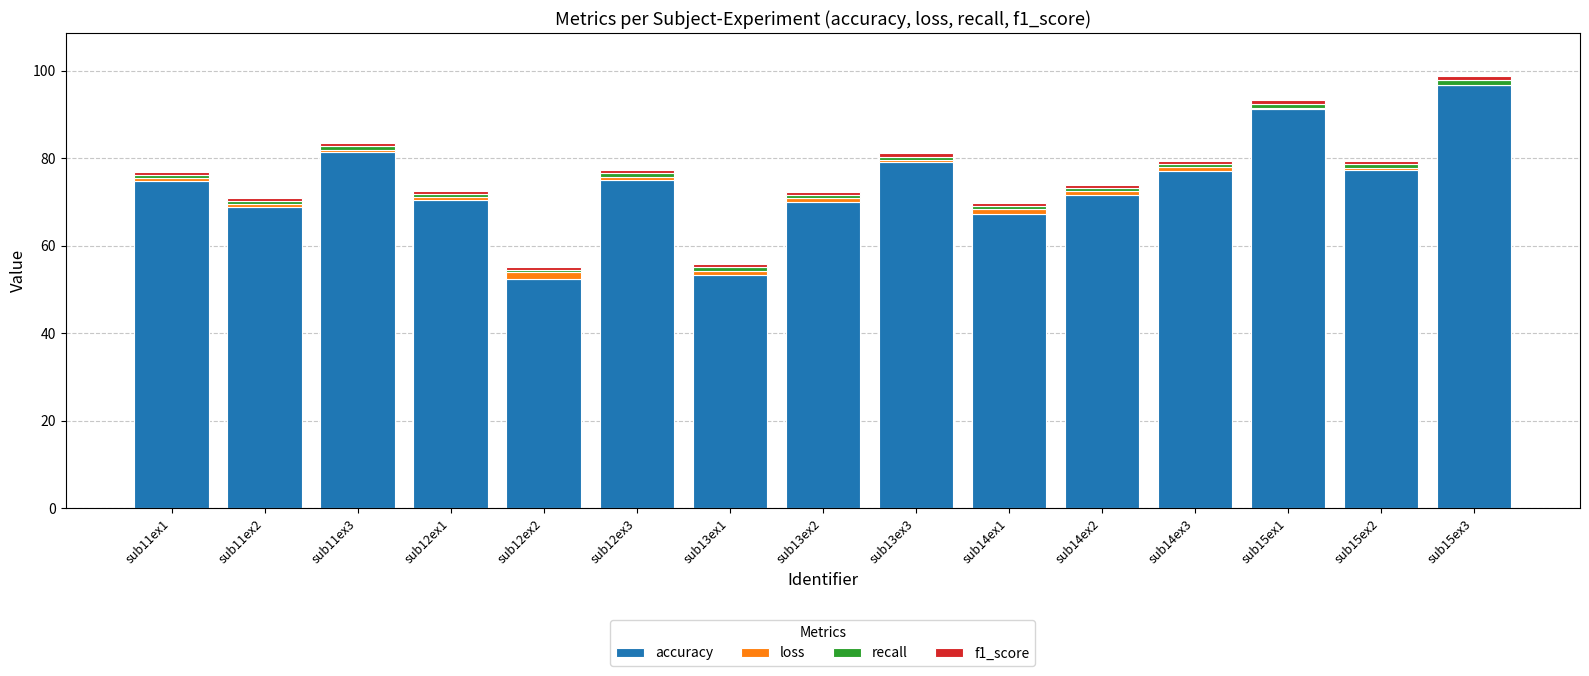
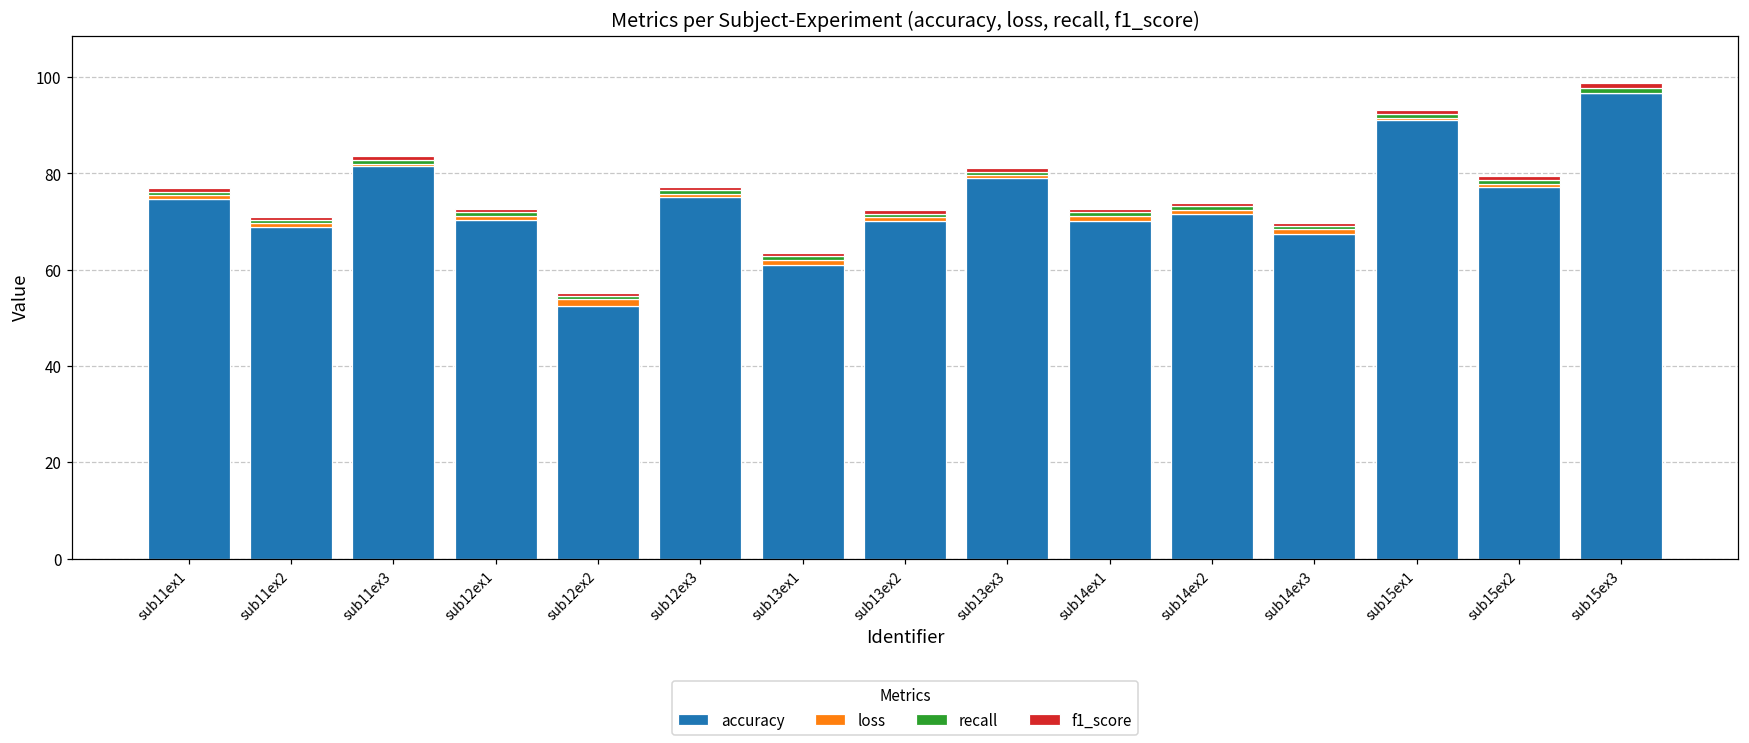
  {
    "accuracy": {
      "sub11ex1": 75,
      "sub11ex2": 69,
      "sub11ex3": 81,
      "sub12ex1": 70,
      "sub12ex2": 52,
      "sub12ex3": 75,
-     "sub13ex1": 53,
+     "sub13ex1": 61,
      "sub13ex2": 70,
      "sub13ex3": 79,
-     "sub14ex1": 67,
+     "sub14ex1": 70,
      "sub14ex2": 72,
-     "sub14ex3": 77,
+     "sub14ex3": 67,
      "sub15ex1": 91,
      "sub15ex2": 77,
      "sub15ex3": 97
    },
    "loss": {
      "sub11ex1": 1,
      "sub11ex2": 1,
      "sub12ex1": 1,
      "sub12ex2": 2,
      "sub12ex3": 1,
      "sub13ex1": 1,
      "sub13ex2": 1,
      "sub14ex1": 1,
      "sub14ex2": 1,
      "sub14ex3": 1,
      "sub15ex2": 1
    },
    "recall": {
      "sub11ex1": 1,
      "sub11ex2": 1,
      "sub11ex3": 1,
      "sub12ex1": 1,
      "sub12ex2": 1,
      "sub12ex3": 1,
      "sub13ex1": 1,
      "sub13ex2": 1,
      "sub13ex3": 1,
      "sub14ex1": 1,
      "sub14ex2": 1,
      "sub14ex3": 1,
      "sub15ex1": 1,
      "sub15ex2": 1,
      "sub15ex3": 1
    },
    "f1_score": {
      "sub11ex1": 1,
      "sub11ex2": 1,
      "sub11ex3": 1,
      "sub12ex1": 1,
      "sub12ex3": 1,
      "sub13ex1": 1,
      "sub13ex2": 1,
      "sub13ex3": 1,
      "sub14ex1": 1,
      "sub14ex2": 1,
      "sub14ex3": 1,
      "sub15ex1": 1,
      "sub15ex2": 1,
      "sub15ex3": 1
    }
  }
